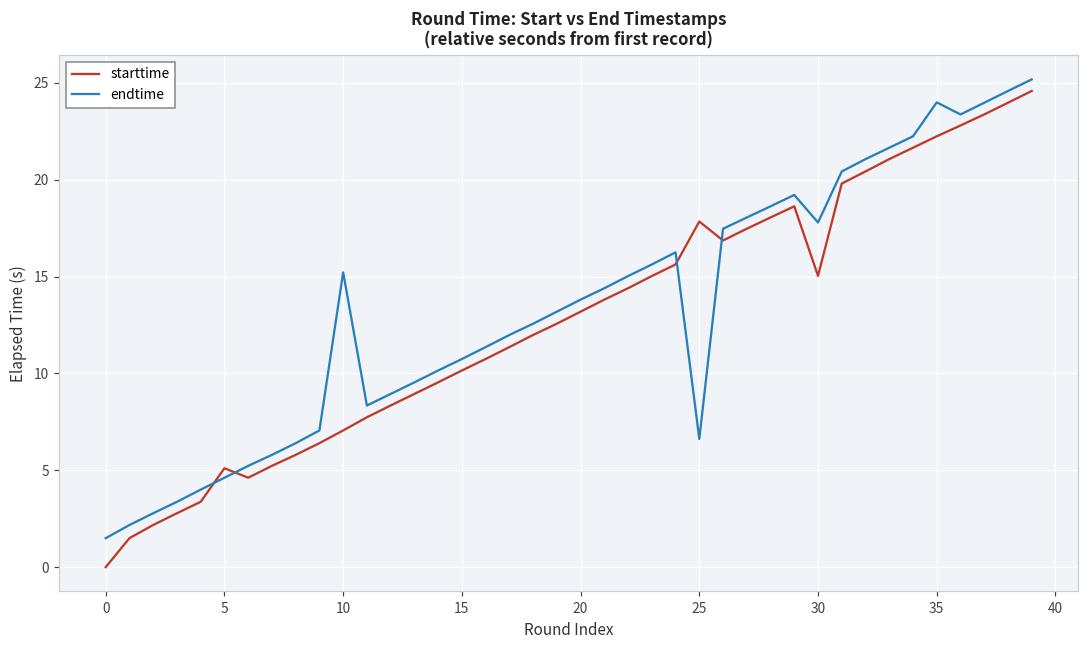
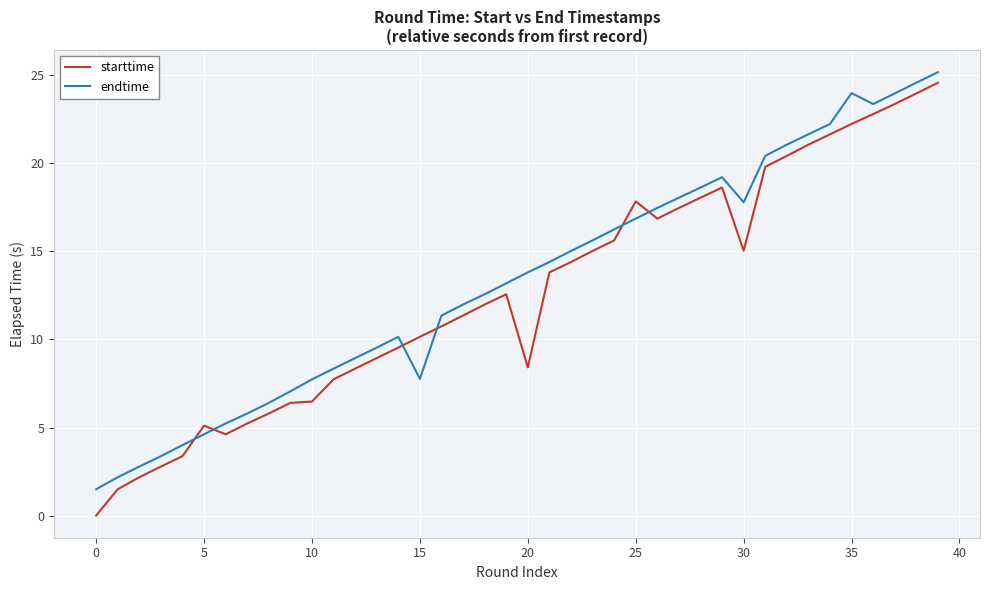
  {
    "starttime": {
      "0": 0.0,
      "5": 5.1,
-     "10": 7.1,
+     "10": 6.5,
      "15": 10.2,
-     "20": 13.2,
+     "20": 8.4,
      "25": 17.8,
      "30": 15.0,
      "35": 22.2
    },
    "endtime": {
      "0": 1.5,
      "5": 4.6,
-     "10": 15.2,
-     "15": 10.7,
+     "10": 7.7,
+     "15": 7.8,
      "20": 13.8,
-     "25": 6.6,
+     "25": 16.9,
      "30": 17.8,
      "35": 24.0
    }
  }
